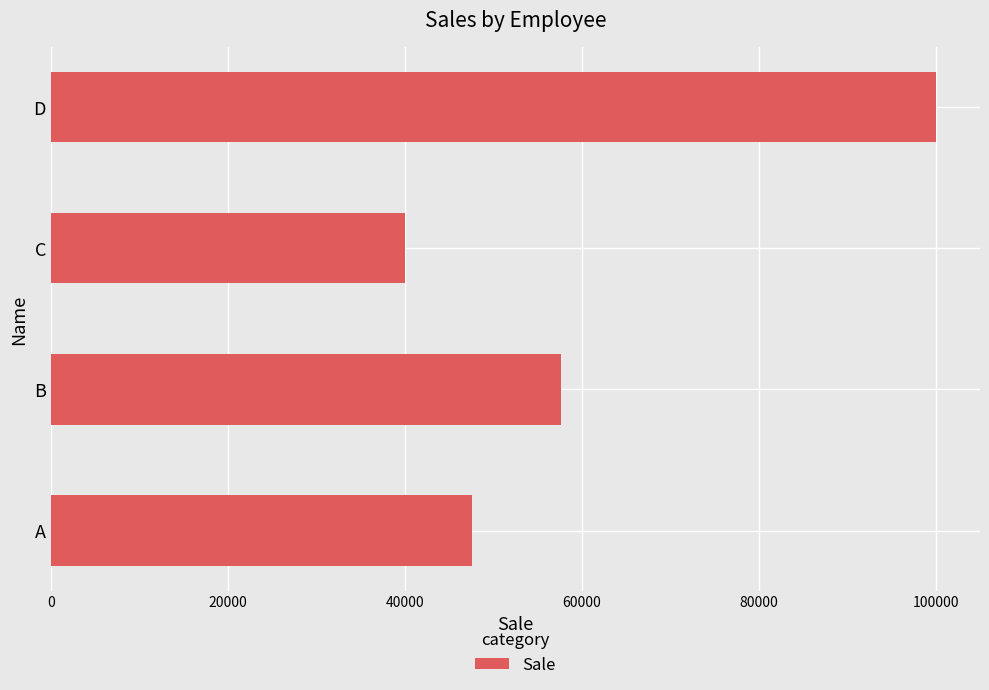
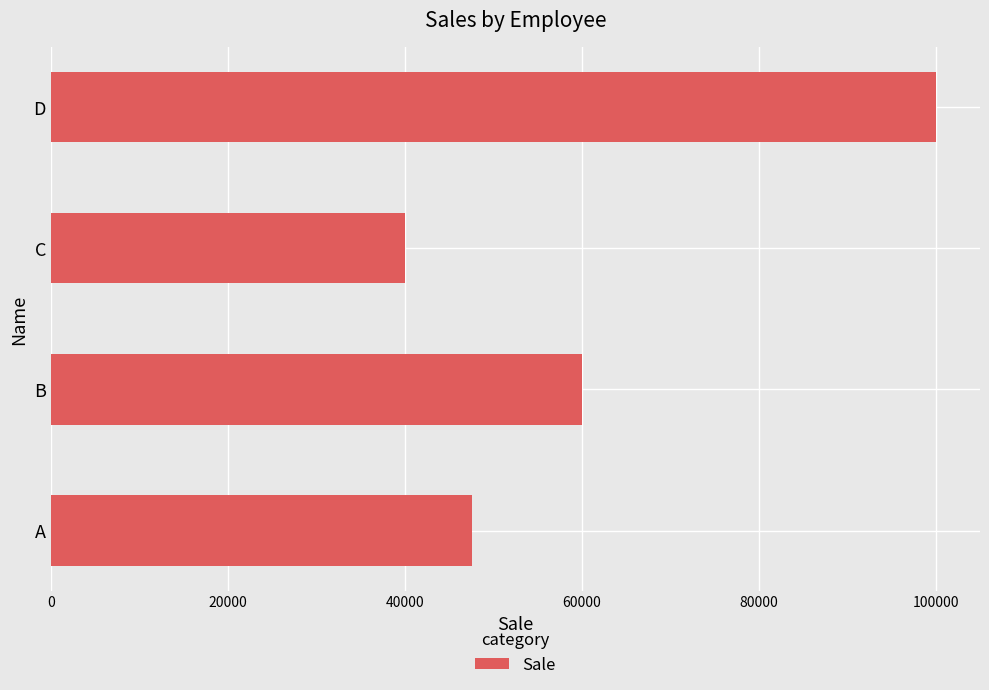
  {
    "D": 100000,
    "C": 40000,
-   "B": 58000,
+   "B": 60000,
    "A": 48000
  }
